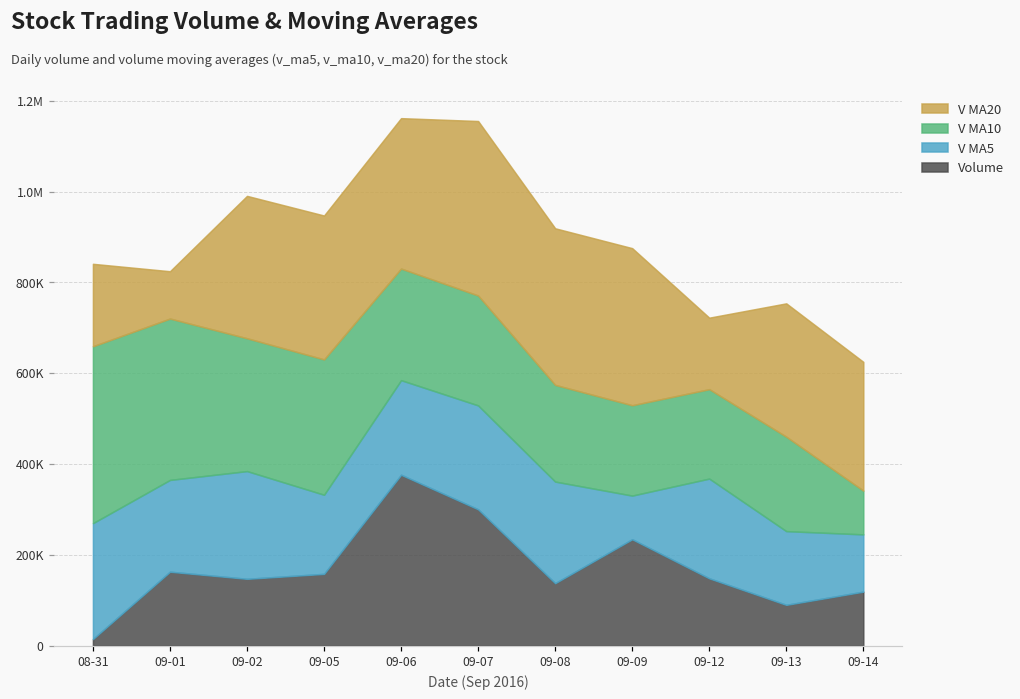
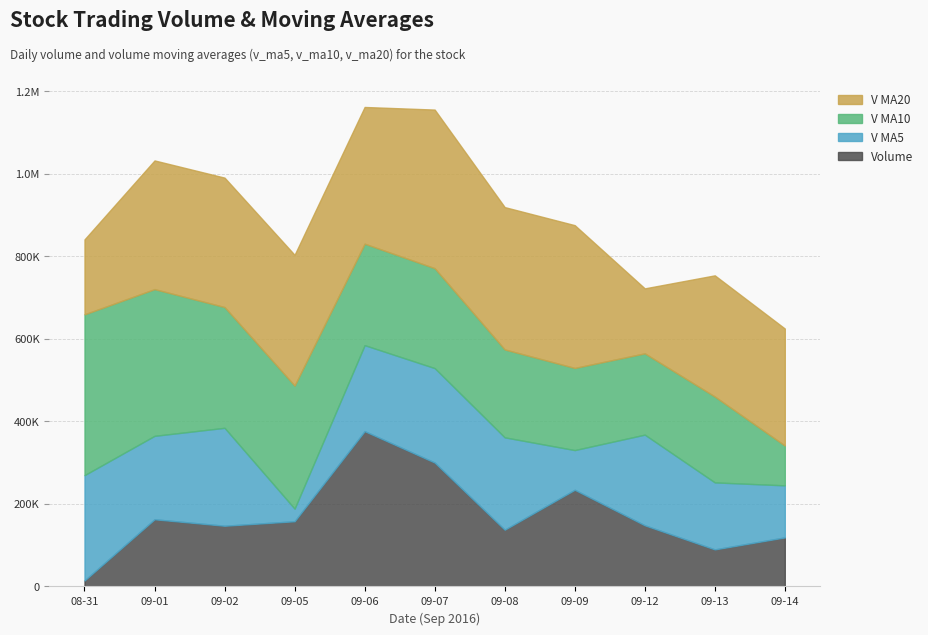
  {
    "Volume": {
      "08-31": 10000,
      "09-01": 160000,
      "09-02": 150000,
      "09-05": 160000,
      "09-06": 380000,
      "09-07": 300000,
      "09-08": 140000,
      "09-09": 230000,
      "09-12": 150000,
      "09-13": 90000,
      "09-14": 120000
    },
    "V MA5": {
      "08-31": 260000,
      "09-01": 200000,
      "09-02": 240000,
-     "09-05": 170000,
+     "09-05": 30000,
      "09-06": 210000,
      "09-07": 230000,
      "09-08": 220000,
      "09-09": 100000,
      "09-12": 220000,
      "09-13": 160000,
      "09-14": 130000
    },
    "V MA10": {
      "08-31": 390000,
      "09-01": 360000,
      "09-02": 290000,
      "09-05": 300000,
      "09-06": 250000,
      "09-07": 240000,
      "09-08": 210000,
      "09-09": 200000,
      "09-12": 200000,
      "09-13": 210000,
      "09-14": 100000
    },
    "V MA20": {
      "08-31": 180000,
-     "09-01": 100000,
+     "09-01": 310000,
      "09-02": 310000,
      "09-05": 320000,
      "09-06": 330000,
      "09-07": 380000,
      "09-08": 340000,
      "09-09": 350000,
      "09-12": 160000,
      "09-13": 290000,
      "09-14": 280000
    }
  }
